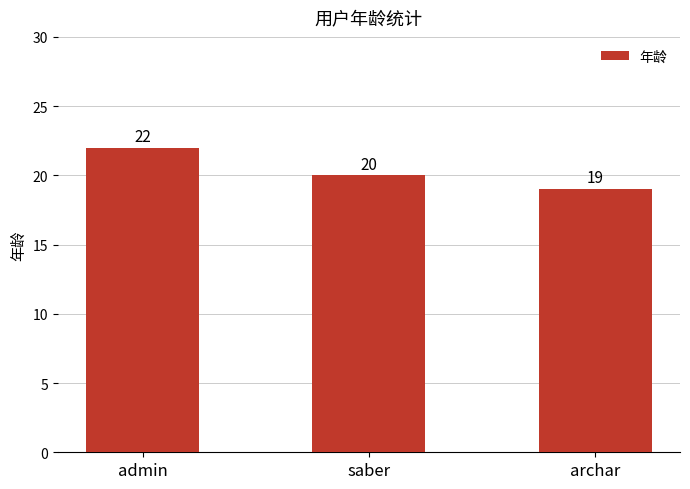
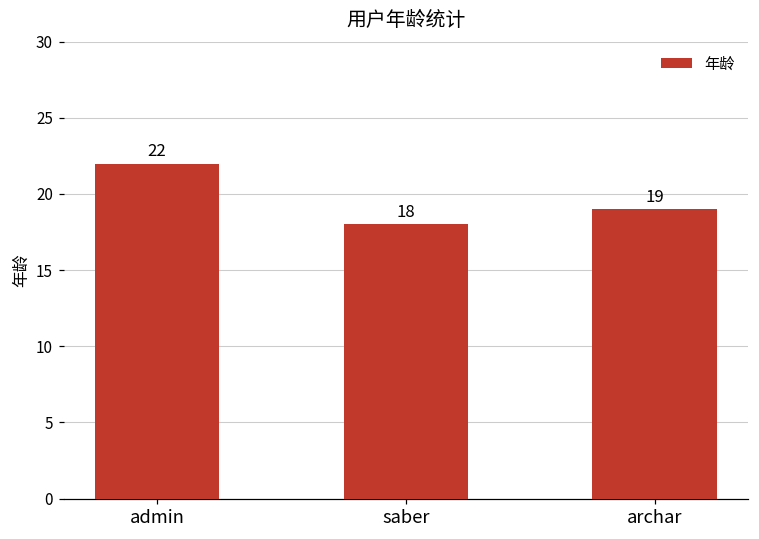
  {
    "admin": 22,
-   "saber": 20,
+   "saber": 18,
    "archar": 19
  }
